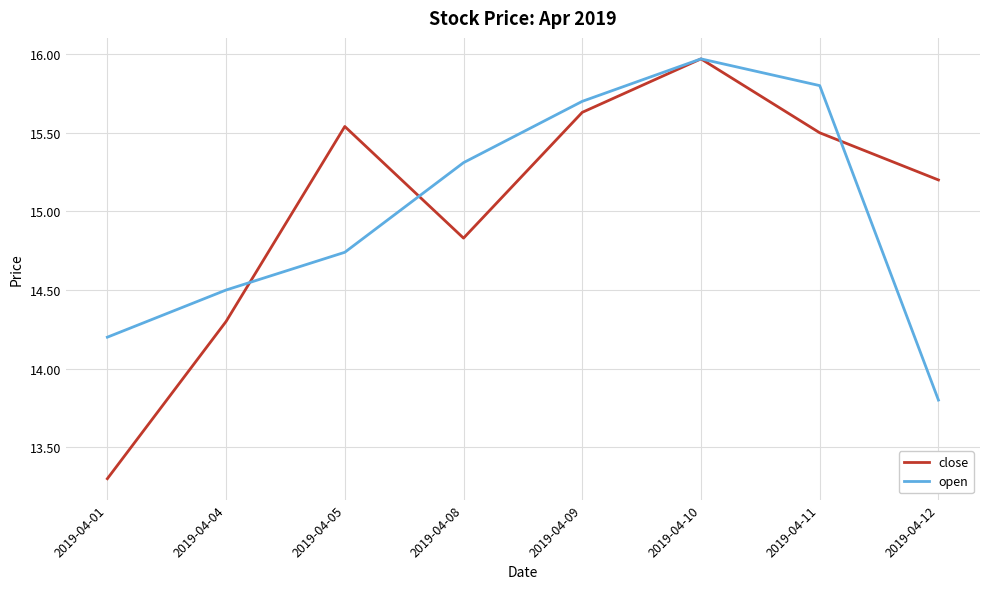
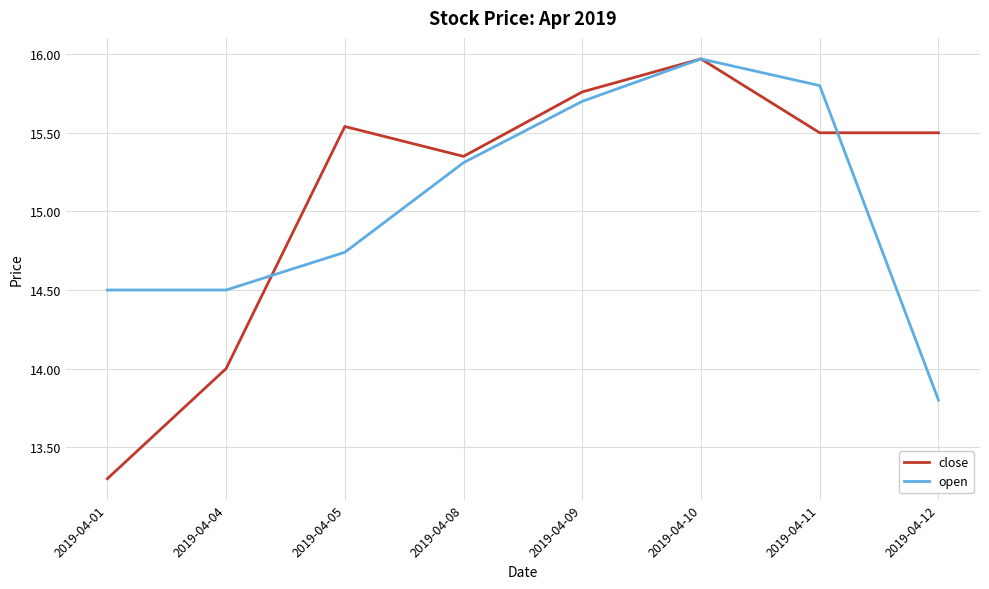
  {
    "close": {
      "2019-04-01": 13.30,
-     "2019-04-04": 14.3,
+     "2019-04-04": 14.0,
      "2019-04-05": 15.54,
-     "2019-04-08": 14.83,
-     "2019-04-09": 15.63,
+     "2019-04-08": 15.35,
+     "2019-04-09": 15.76,
      "2019-04-11": 15.50,
-     "2019-04-12": 15.2
+     "2019-04-12": 15.5
    },
    "open": {
-     "2019-04-01": 14.2,
+     "2019-04-01": 14.5,
      "2019-04-04": 14.5,
      "2019-04-05": 14.74,
      "2019-04-08": 15.3,
      "2019-04-09": 15.7,
      "2019-04-11": 15.8,
      "2019-04-12": 13.8
    }
  }
